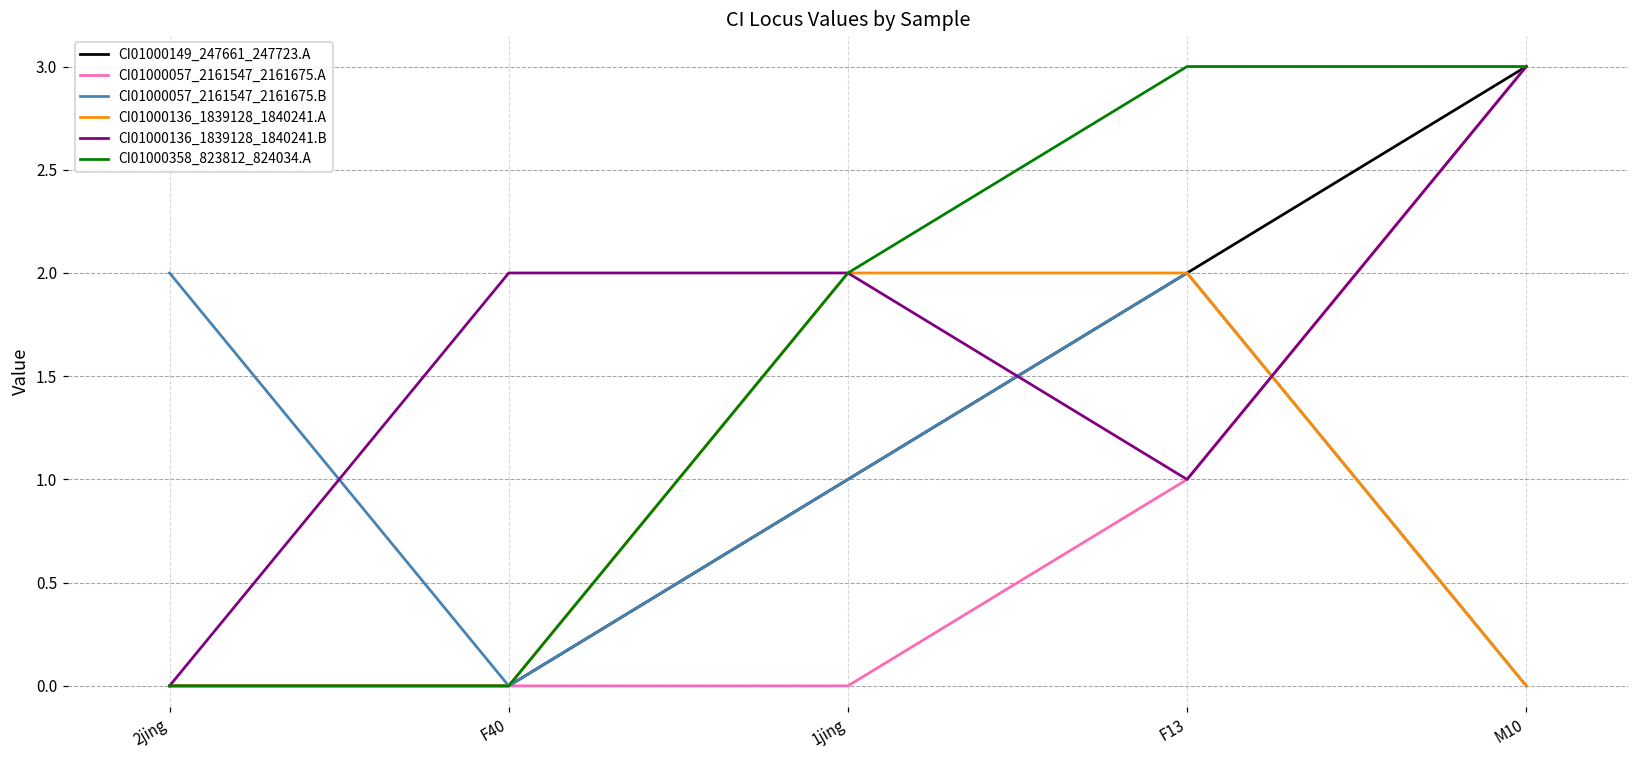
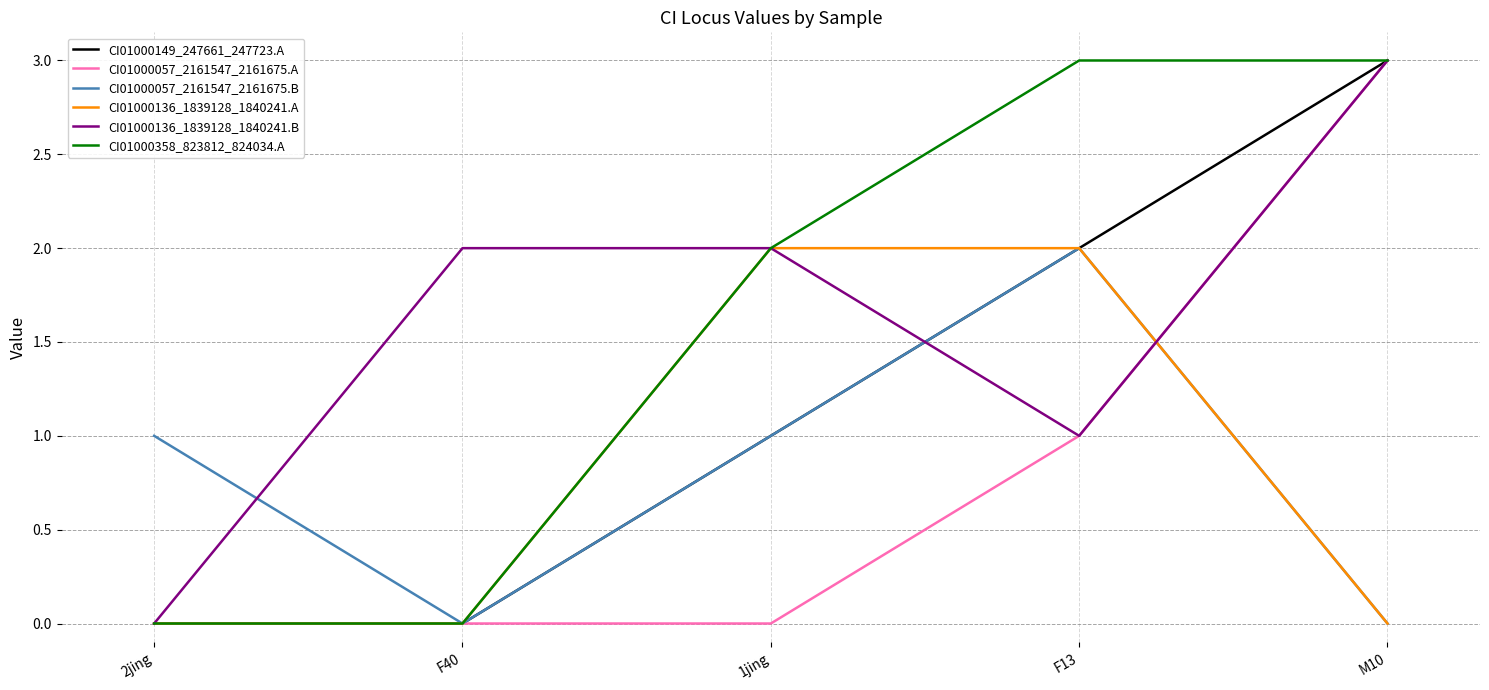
  {
    "CI01000057_2161547_2161675.A": {
      "1jing": 0
    },
    "CI01000057_2161547_2161675.B": {
-     "2jing": 2
+     "2jing": 1
    },
    "CI01000136_1839128_1840241.B": {
      "F40": 2
    },
    "CI01000358_823812_824034.A": {
      "F13": 3
    }
  }
